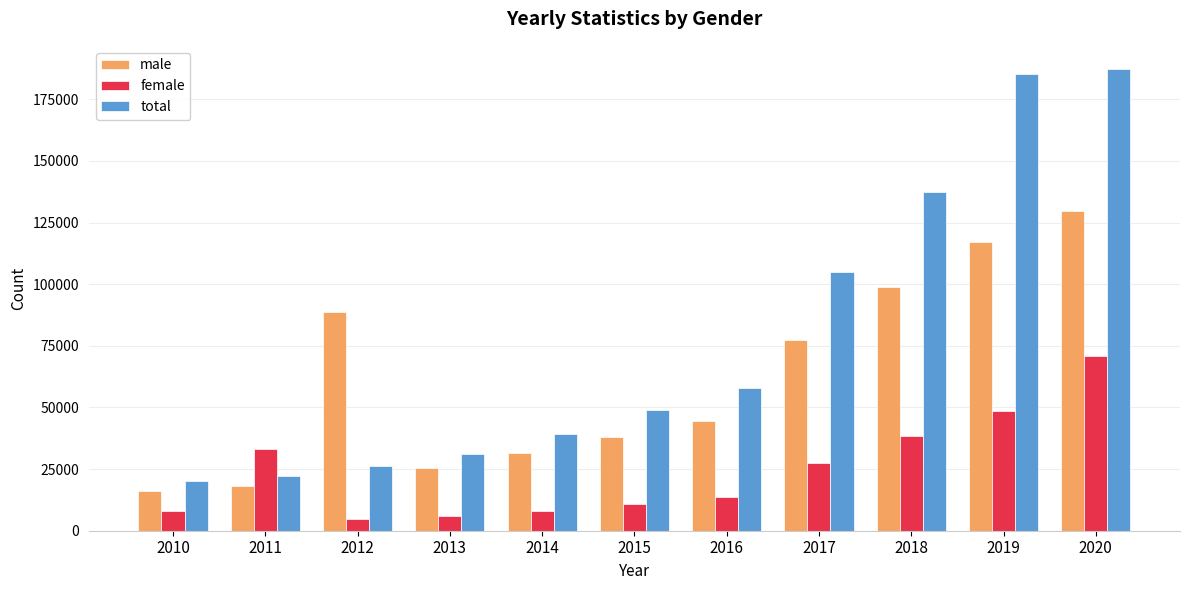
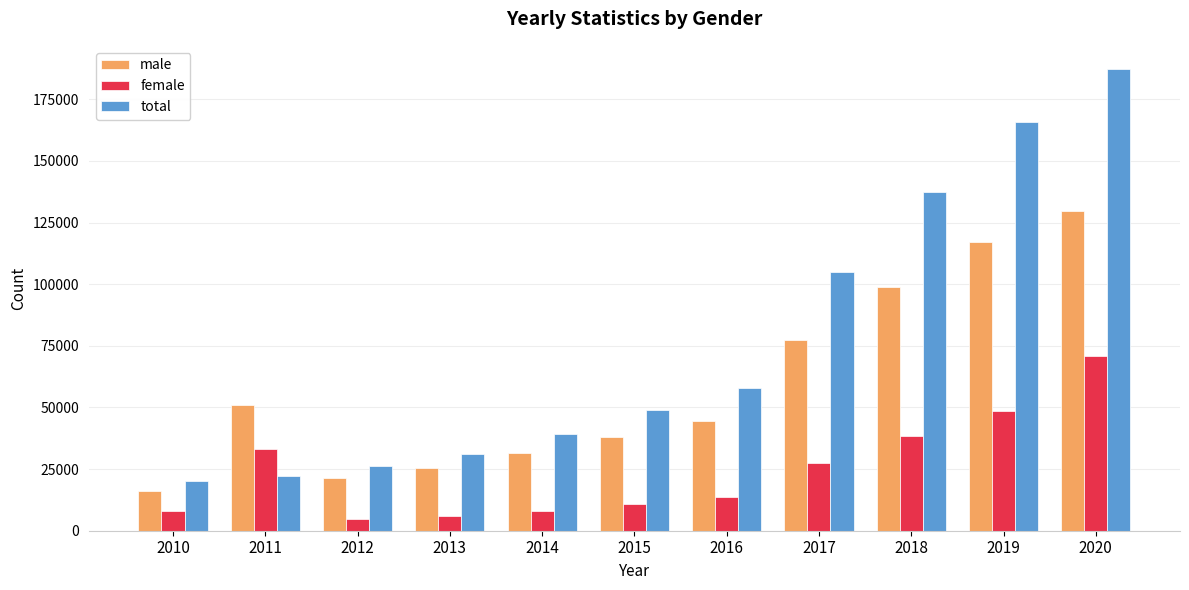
  {
    "male": {
      "2010": 16000,
-     "2011": 18000,
-     "2012": 89000,
+     "2011": 51000,
+     "2012": 21000,
      "2013": 25000,
      "2014": 31000,
      "2015": 38000,
      "2016": 44000,
      "2017": 77000,
      "2018": 99000,
      "2019": 117000,
      "2020": 130000
    },
    "female": {
      "2010": 8000,
      "2011": 33000,
      "2012": 5000,
      "2013": 6000,
      "2014": 8000,
      "2015": 11000,
      "2016": 14000,
      "2017": 28000,
      "2018": 38000,
      "2019": 49000,
      "2020": 71000
    },
    "total": {
      "2010": 20000,
      "2011": 22000,
      "2012": 26000,
      "2013": 31000,
      "2014": 39000,
      "2015": 49000,
      "2016": 58000,
      "2017": 105000,
      "2018": 137000,
-     "2019": 185000,
+     "2019": 166000,
      "2020": 187000
    }
  }
